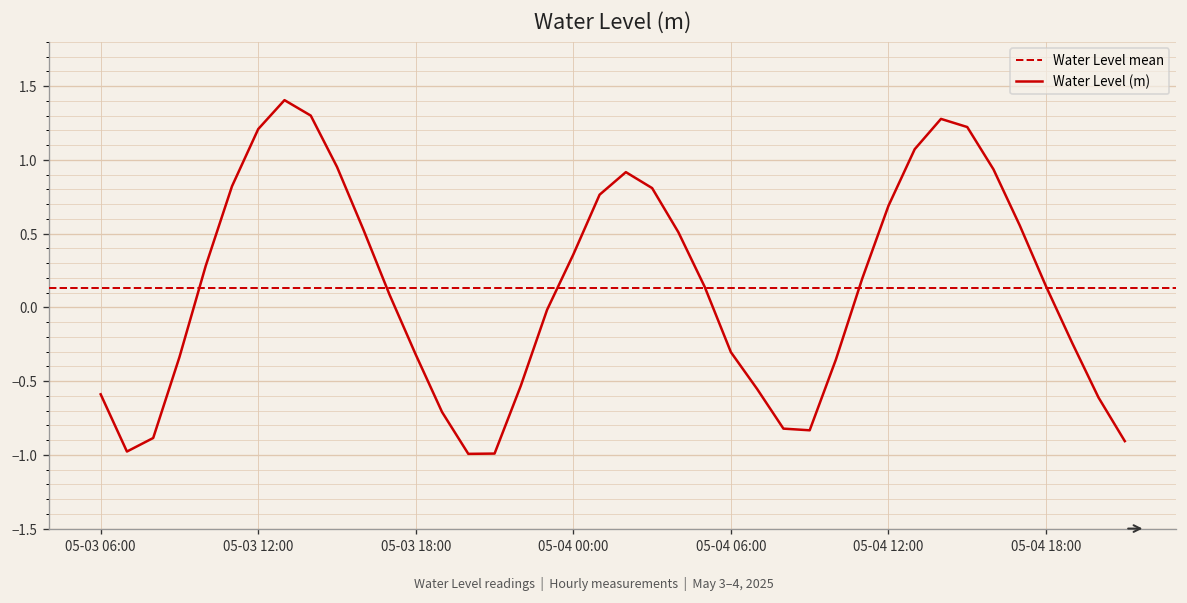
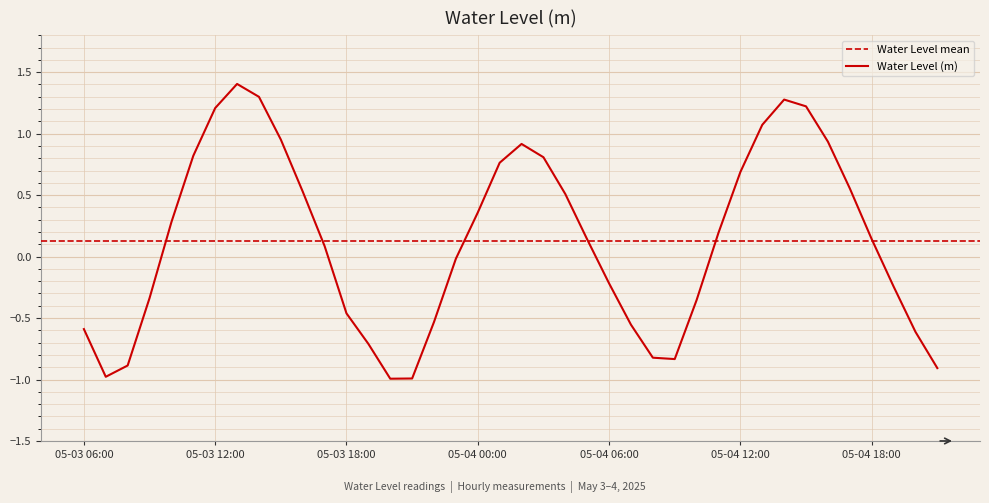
  {
    "05-03 06:00": -0.59,
    "05-03 12:00": 1.21,
-   "05-03 18:00": -0.32,
+   "05-03 18:00": -0.46,
    "05-04 00:00": 0.36,
-   "05-04 06:00": -0.30,
+   "05-04 06:00": -0.22,
    "05-04 12:00": 0.69,
    "05-04 18:00": 0.14
  }
